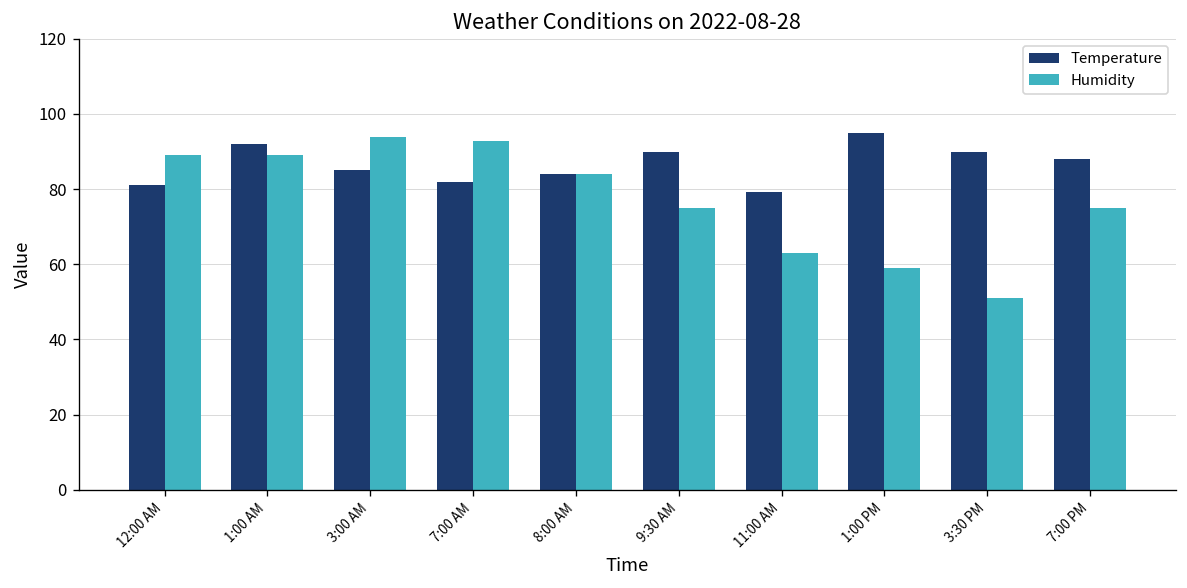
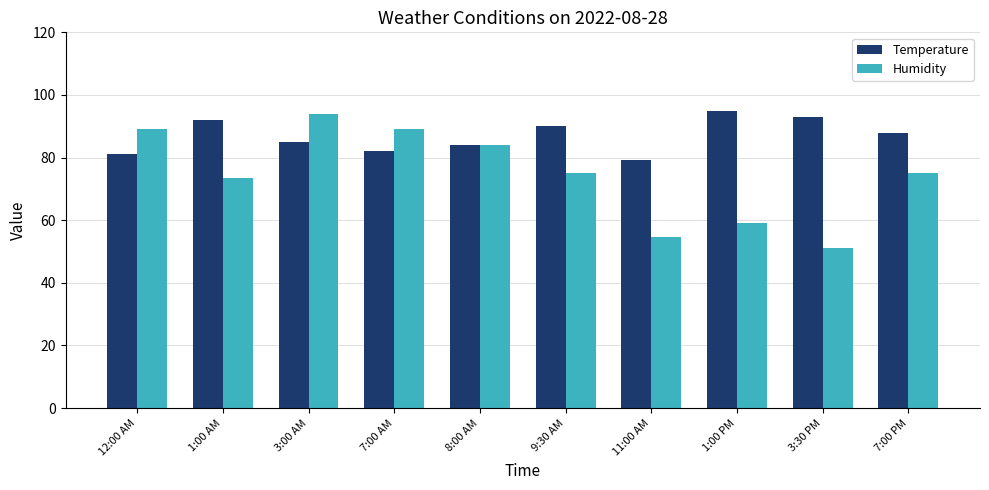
  {
    "Temperature": {
      "12:00 AM": 81,
      "1:00 AM": 92,
      "3:00 AM": 85,
      "7:00 AM": 82,
      "8:00 AM": 84,
      "9:30 AM": 90,
      "11:00 AM": 79,
      "1:00 PM": 95,
-     "3:30 PM": 90,
+     "3:30 PM": 93,
      "7:00 PM": 88
    },
    "Humidity": {
      "12:00 AM": 89,
-     "1:00 AM": 89,
+     "1:00 AM": 74,
      "3:00 AM": 94,
-     "7:00 AM": 93,
+     "7:00 AM": 89,
      "8:00 AM": 84,
      "9:30 AM": 75,
-     "11:00 AM": 63,
+     "11:00 AM": 55,
      "1:00 PM": 59,
      "3:30 PM": 51,
      "7:00 PM": 75
    }
  }
